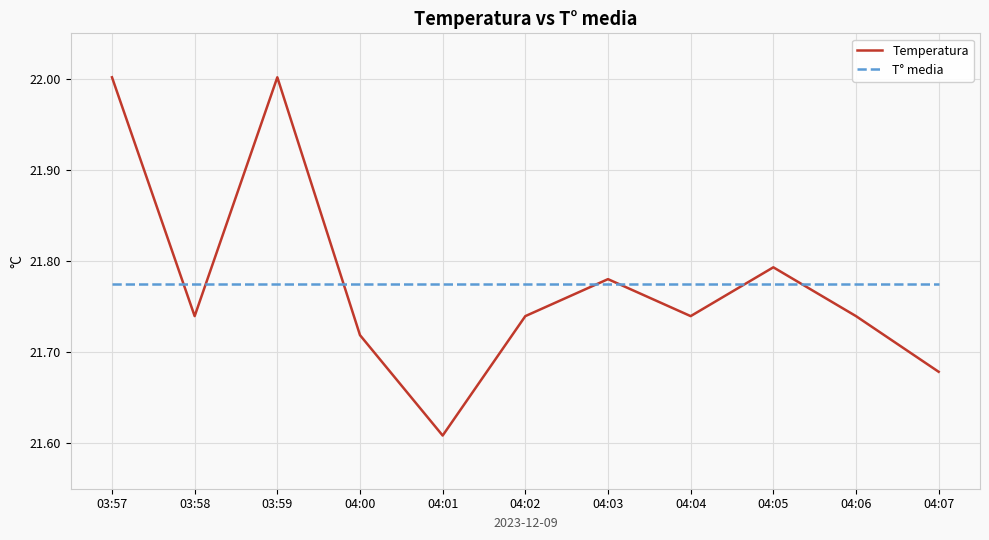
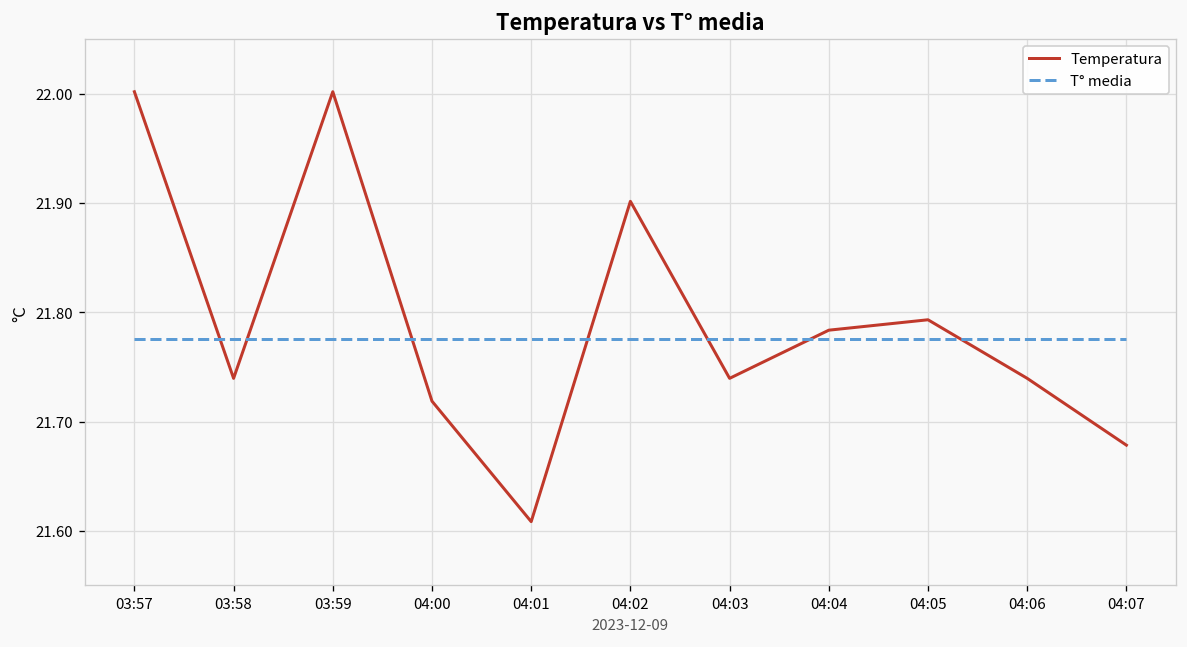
  {
    "Temperatura": {
      "03:57": 22.00,
      "03:58": 21.74,
      "03:59": 22.00,
      "04:00": 21.72,
      "04:01": 21.61,
-     "04:02": 21.74,
-     "04:03": 21.78,
-     "04:04": 21.74,
+     "04:02": 21.90,
+     "04:03": 21.74,
+     "04:04": 21.78,
      "04:05": 21.79,
      "04:06": 21.74,
      "04:07": 21.68
    },
    "T° media": {
      "03:57": 21.78,
      "03:58": 21.78,
      "03:59": 21.78,
      "04:00": 21.78,
      "04:01": 21.78,
      "04:02": 21.78,
      "04:03": 21.78,
      "04:04": 21.78,
      "04:05": 21.78,
      "04:06": 21.78,
      "04:07": 21.78
    }
  }
